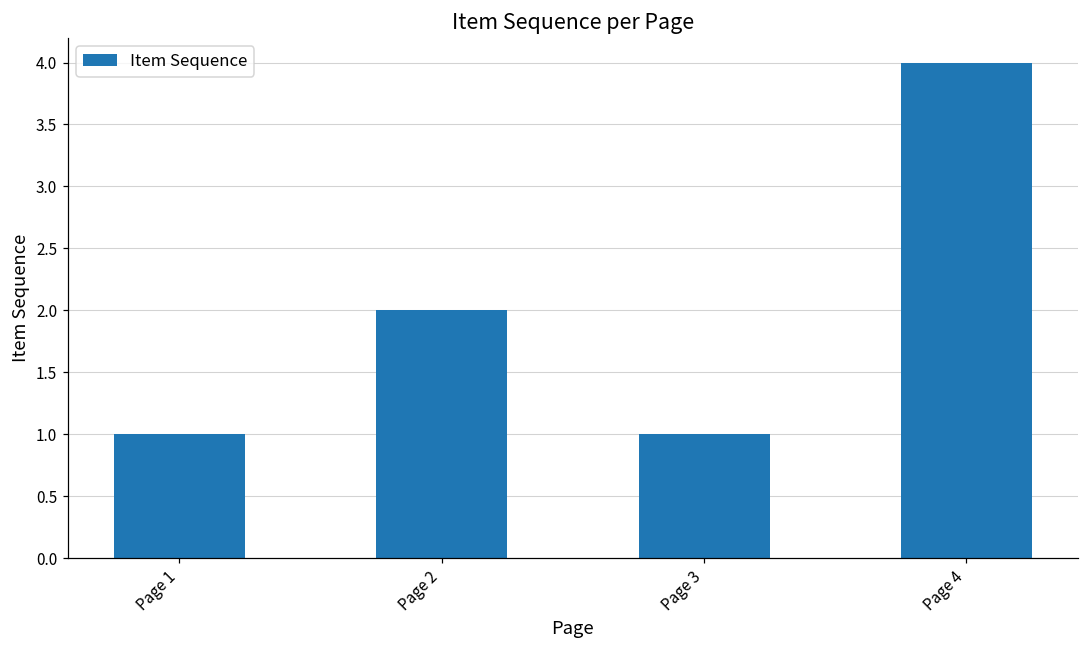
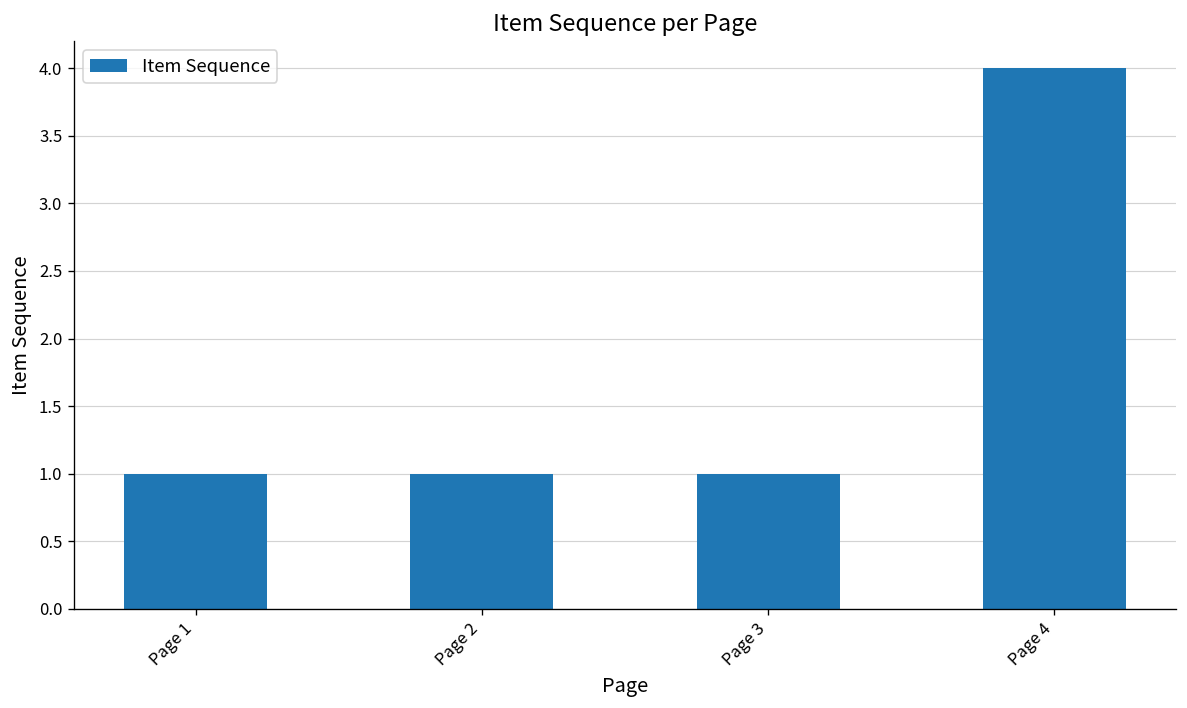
  {
    "Page 1": 1,
-   "Page 2": 2,
+   "Page 2": 1,
    "Page 3": 1,
    "Page 4": 4
  }
